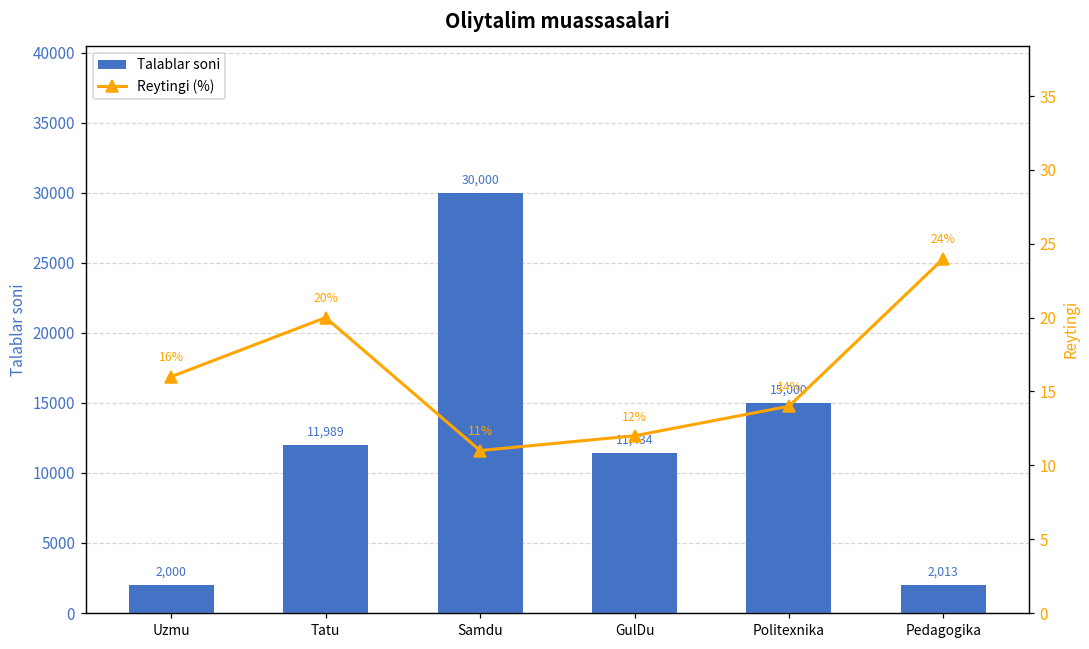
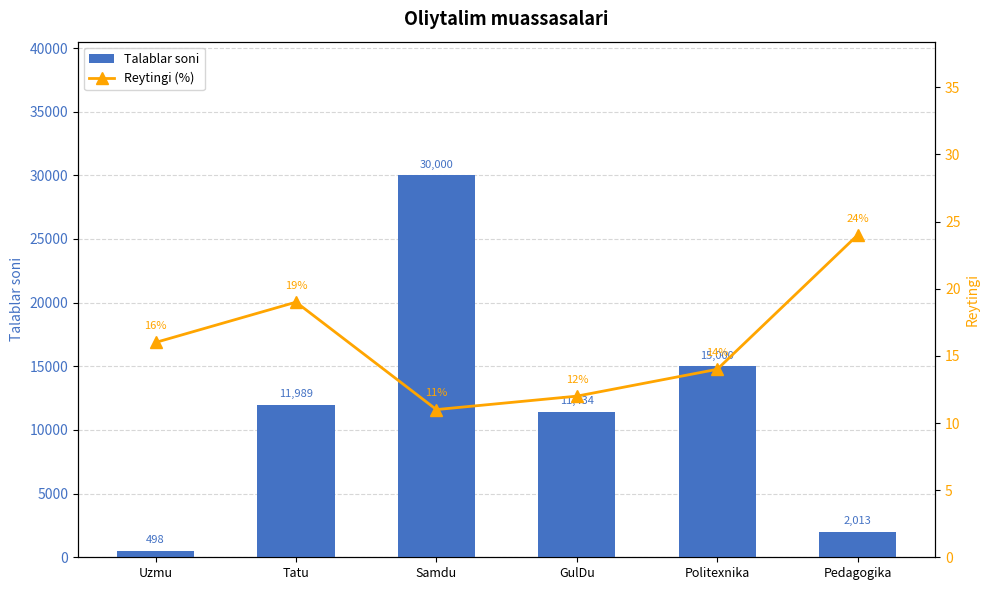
  {
    "Talablar soni": {
-     "Uzmu": "2,000",
+     "Uzmu": "498",
      "Tatu": "11,989",
      "Samdu": "30,000",
      "Pedagogika": "2,013"
    },
    "Reytingi (%)": {
      "Uzmu": "16%",
-     "Tatu": "20%",
+     "Tatu": "19%",
      "Samdu": "11%",
      "GulDu": "12%",
      "Pedagogika": "24%"
    }
  }
